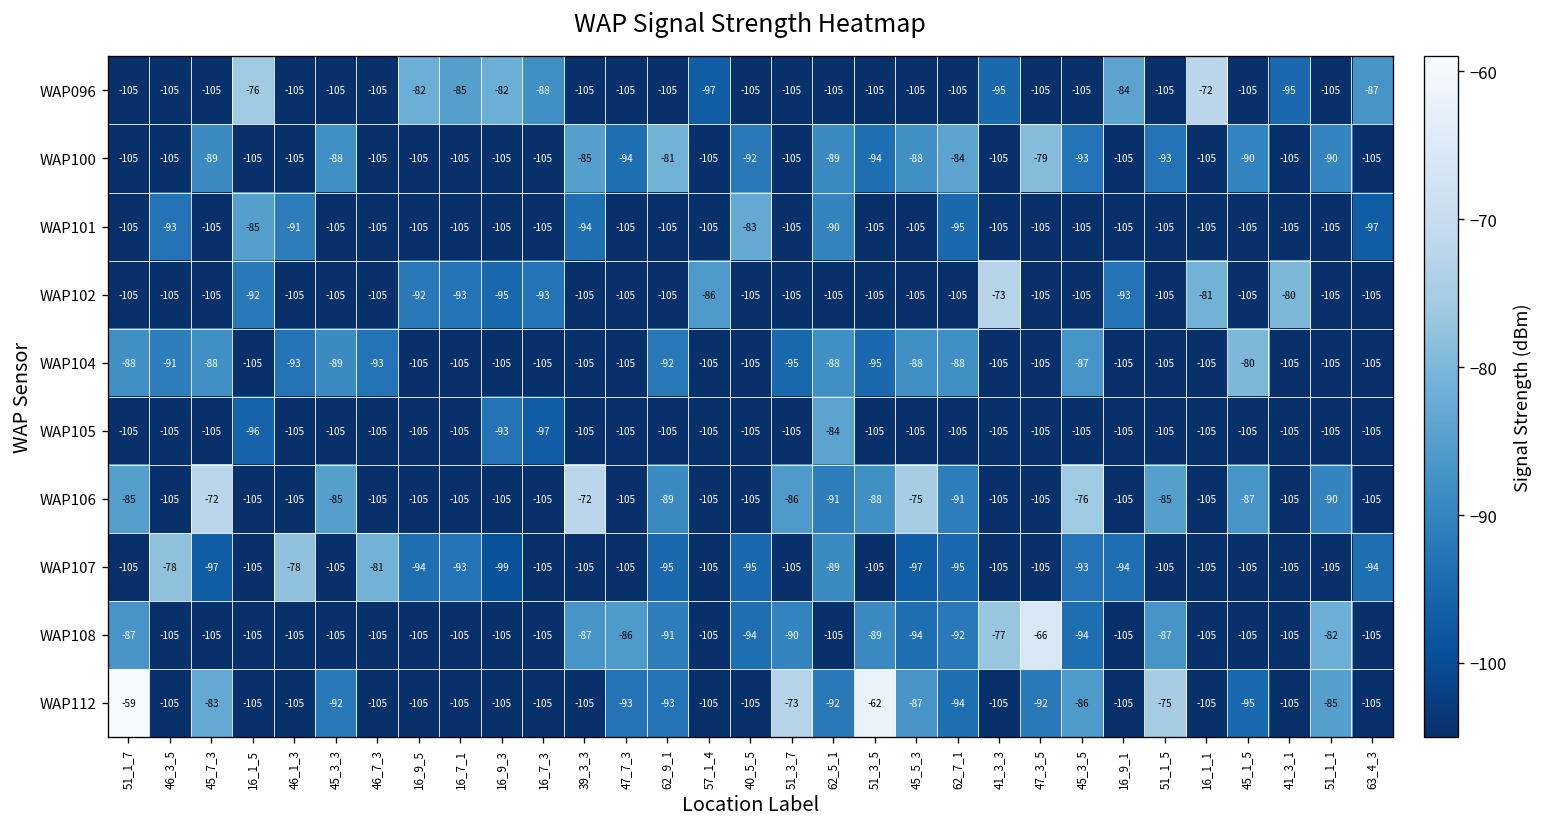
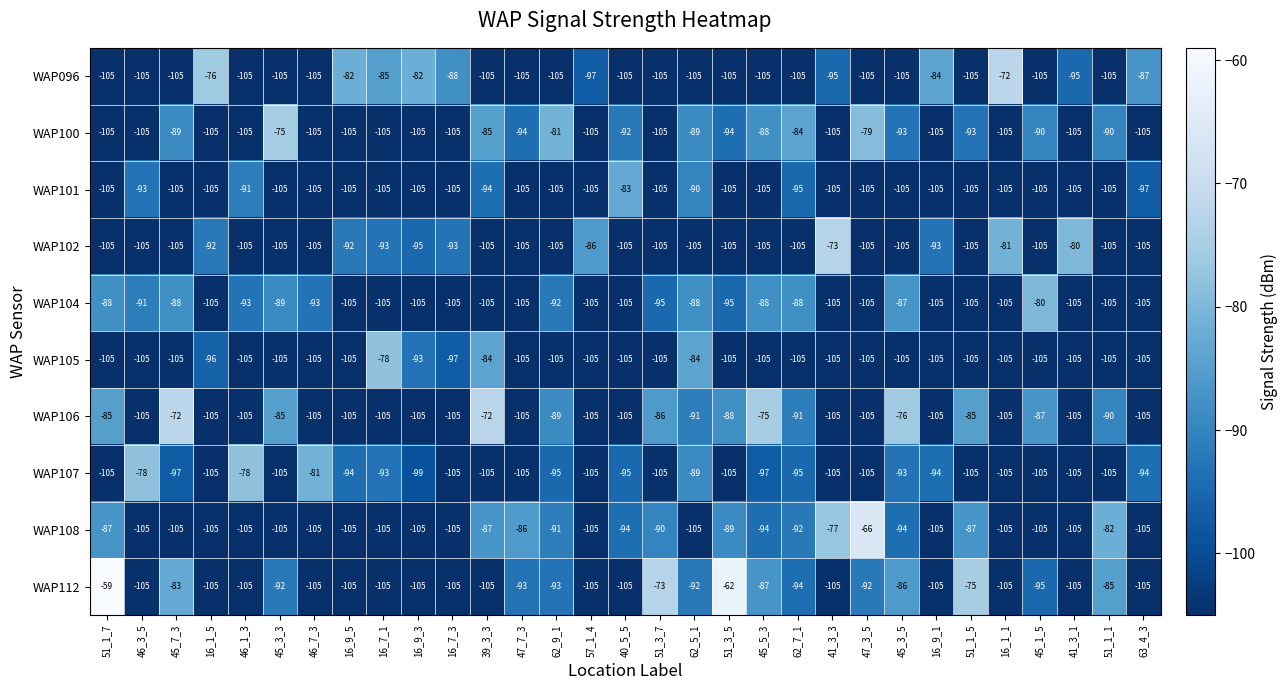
  {
    "WAP100": {
      "51_1_7": -105,
      "46_3_5": -105,
      "45_7_3": -89,
      "16_1_5": -105,
      "46_1_3": -105,
-     "45_3_3": -88,
+     "45_3_3": -75,
      "46_7_3": -105,
      "16_9_5": -105,
      "16_7_1": -105,
      "16_9_3": -105,
      "16_7_3": -105,
      "39_3_3": -85,
      "47_7_3": -94,
      "62_9_1": -81,
      "57_1_4": -105,
      "40_5_5": -92,
      "51_3_7": -105,
      "62_5_1": -89,
      "51_3_5": -94,
      "45_5_3": -88,
      "62_7_1": -84,
      "41_3_3": -105,
      "47_3_5": -79,
      "45_3_5": -93,
      "16_9_1": -105,
      "51_1_5": -93,
      "16_1_1": -105,
      "45_1_5": -90,
      "41_3_1": -105,
      "51_1_1": -90,
      "63_4_3": -105
    },
    "WAP101": {
      "51_1_7": -105,
      "46_3_5": -93,
      "45_7_3": -105,
-     "16_1_5": -85,
+     "16_1_5": -105,
      "46_1_3": -91,
      "45_3_3": -105,
      "46_7_3": -105,
      "16_9_5": -105,
      "16_7_1": -105,
      "16_9_3": -105,
      "16_7_3": -105,
      "39_3_3": -94,
      "47_7_3": -105,
      "62_9_1": -105,
      "57_1_4": -105,
      "40_5_5": -83,
      "51_3_7": -105,
      "62_5_1": -90,
      "51_3_5": -105,
      "45_5_3": -105,
      "62_7_1": -95,
      "41_3_3": -105,
      "47_3_5": -105,
      "45_3_5": -105,
      "16_9_1": -105,
      "51_1_5": -105,
      "16_1_1": -105,
      "45_1_5": -105,
      "41_3_1": -105,
      "51_1_1": -105,
      "63_4_3": -97
    },
    "WAP105": {
      "51_1_7": -105,
      "46_3_5": -105,
      "45_7_3": -105,
      "16_1_5": -96,
      "46_1_3": -105,
      "45_3_3": -105,
      "46_7_3": -105,
      "16_9_5": -105,
-     "16_7_1": -105,
+     "16_7_1": -78,
      "16_9_3": -93,
      "16_7_3": -97,
-     "39_3_3": -105,
+     "39_3_3": -84,
      "47_7_3": -105,
      "62_9_1": -105,
      "57_1_4": -105,
      "40_5_5": -105,
      "51_3_7": -105,
      "62_5_1": -84,
      "51_3_5": -105,
      "45_5_3": -105,
      "62_7_1": -105,
      "41_3_3": -105,
      "47_3_5": -105,
      "45_3_5": -105,
      "16_9_1": -105,
      "51_1_5": -105,
      "16_1_1": -105,
      "45_1_5": -105,
      "41_3_1": -105,
      "51_1_1": -105,
      "63_4_3": -105
    }
  }
